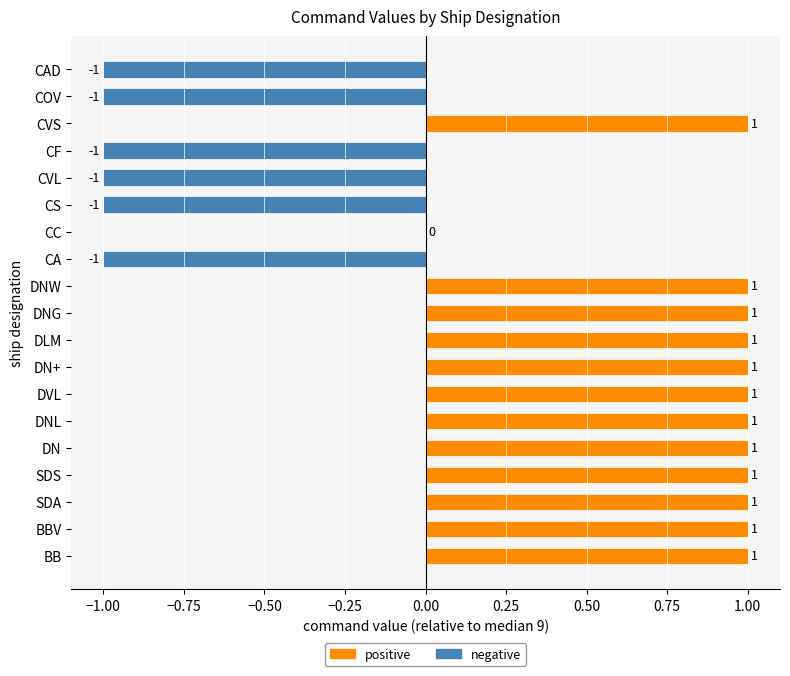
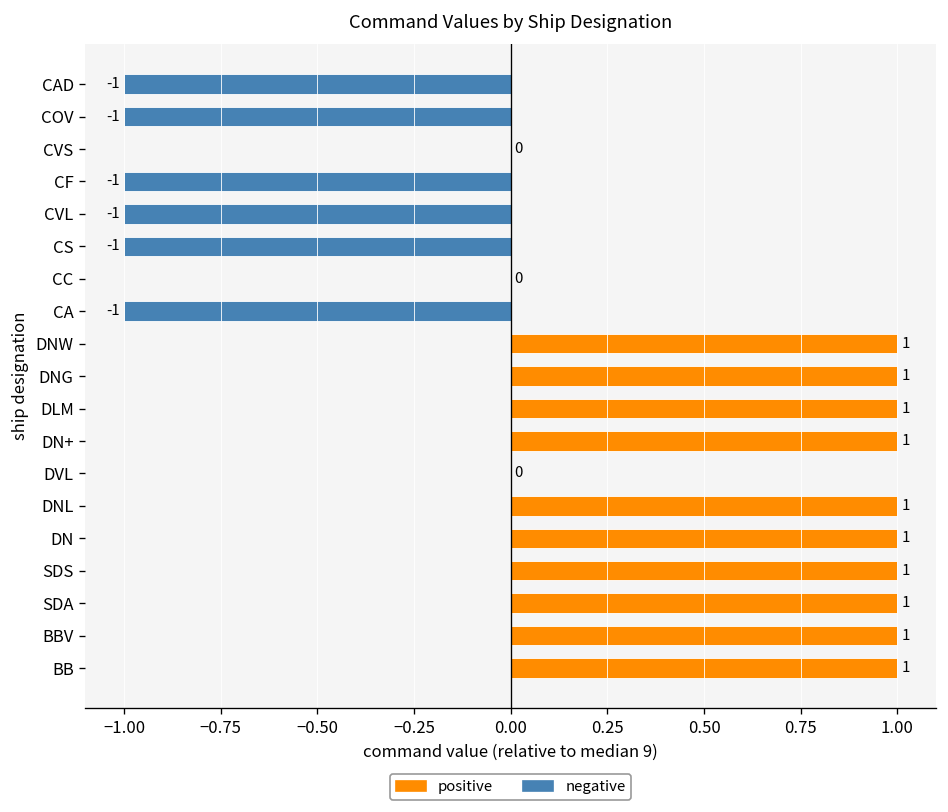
  {
    "CAD": -1,
    "COV": -1,
-   "CVS": 1,
+   "CVS": 0,
    "CF": -1,
    "CVL": -1,
    "CS": -1,
    "CC": 0,
    "CA": -1,
    "DNW": 1,
    "DNG": 1,
    "DLM": 1,
    "DN+": 1,
-   "DVL": 1,
+   "DVL": 0,
    "DNL": 1,
    "DN": 1,
    "SDS": 1,
    "SDA": 1,
    "BBV": 1,
    "BB": 1
  }
